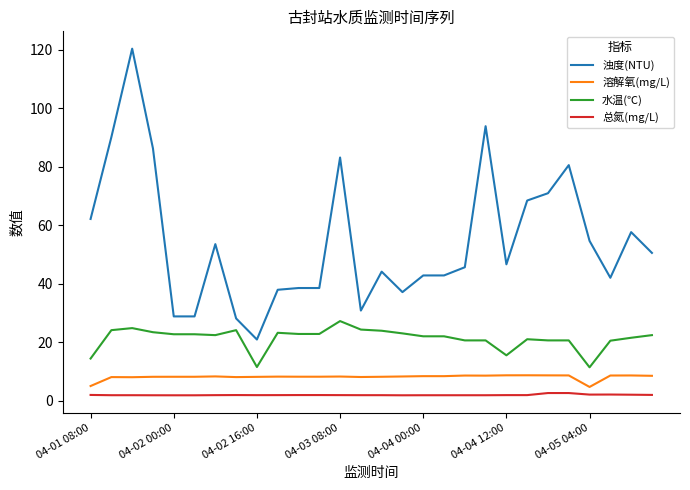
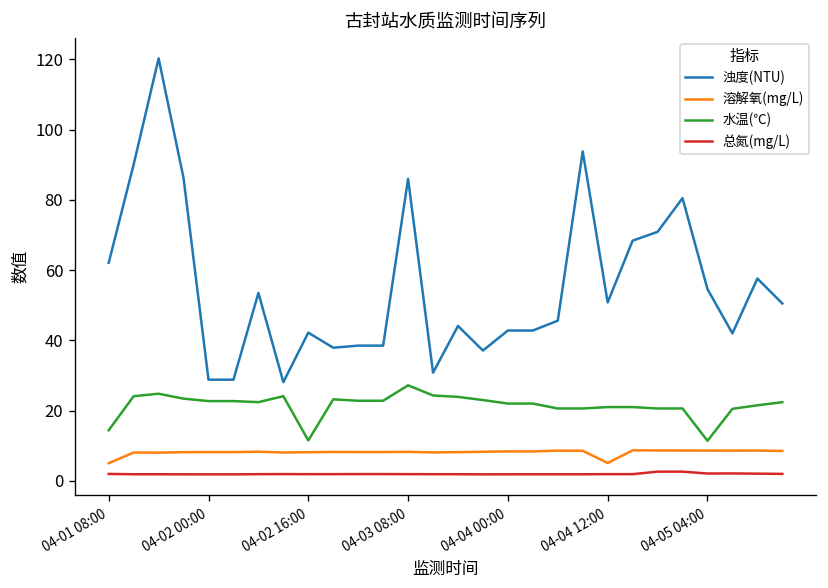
  {
    "浊度(NTU)": {
      "04-01 08:00": 62,
-     "04-02 16:00": 21,
-     "04-03 08:00": 83,
-     "04-04 12:00": 47,
+     "04-02 16:00": 42,
+     "04-03 08:00": 86,
+     "04-04 12:00": 51,
      "04-05 04:00": 55
    },
    "溶解氧(mg/L)": {
      "04-01 08:00": 5,
      "04-02 16:00": 8,
      "04-03 08:00": 8,
-     "04-04 12:00": 9,
-     "04-05 04:00": 5
+     "04-04 12:00": 5,
+     "04-05 04:00": 9
    },
    "水温(℃)": {
      "04-01 08:00": 14,
      "04-02 16:00": 12,
      "04-03 08:00": 27,
-     "04-04 12:00": 16,
+     "04-04 12:00": 21,
      "04-05 04:00": 11
    },
    "总氮(mg/L)": {
      "04-01 08:00": 2,
      "04-02 16:00": 2,
      "04-03 08:00": 2,
      "04-04 12:00": 2,
      "04-05 04:00": 2
    }
  }
